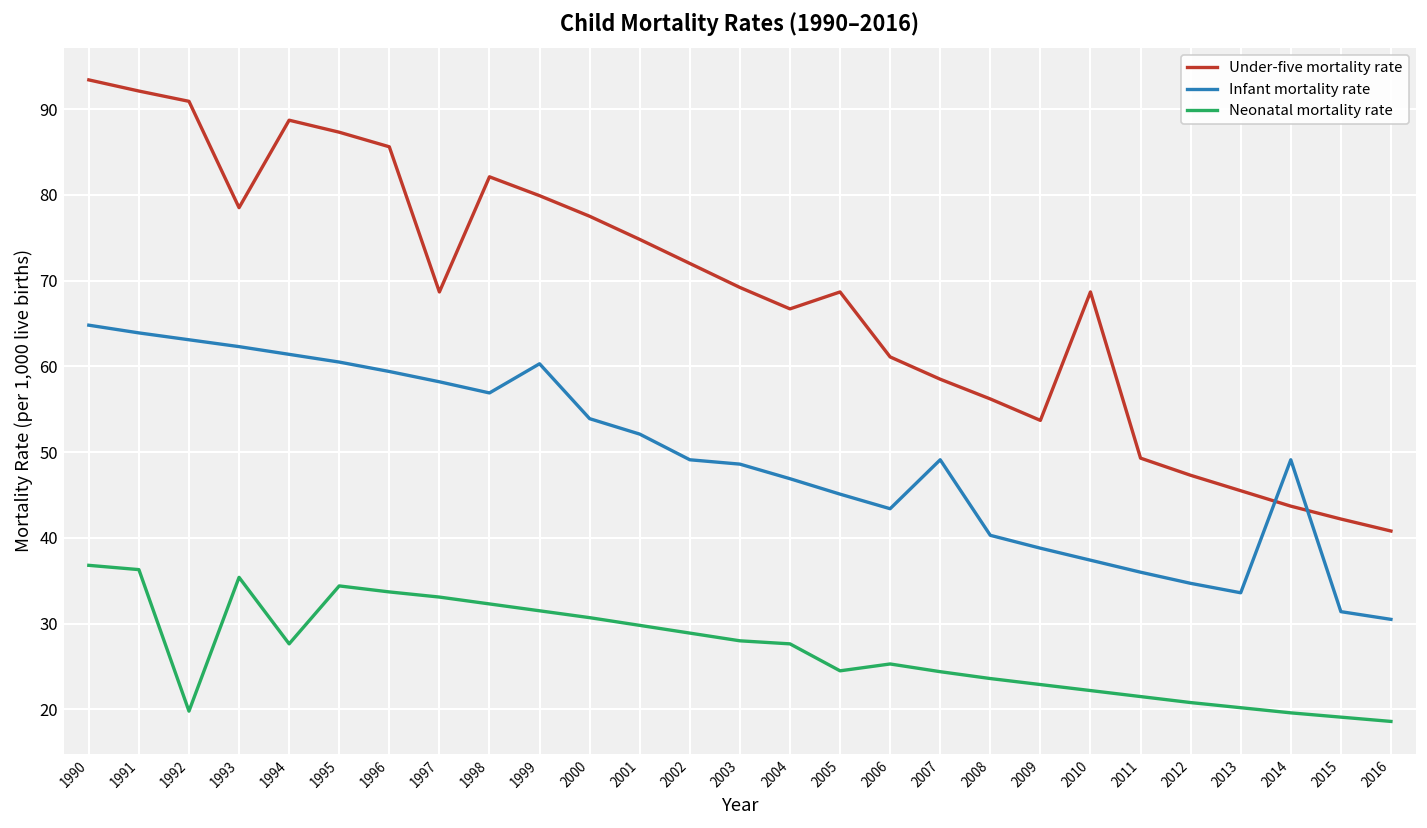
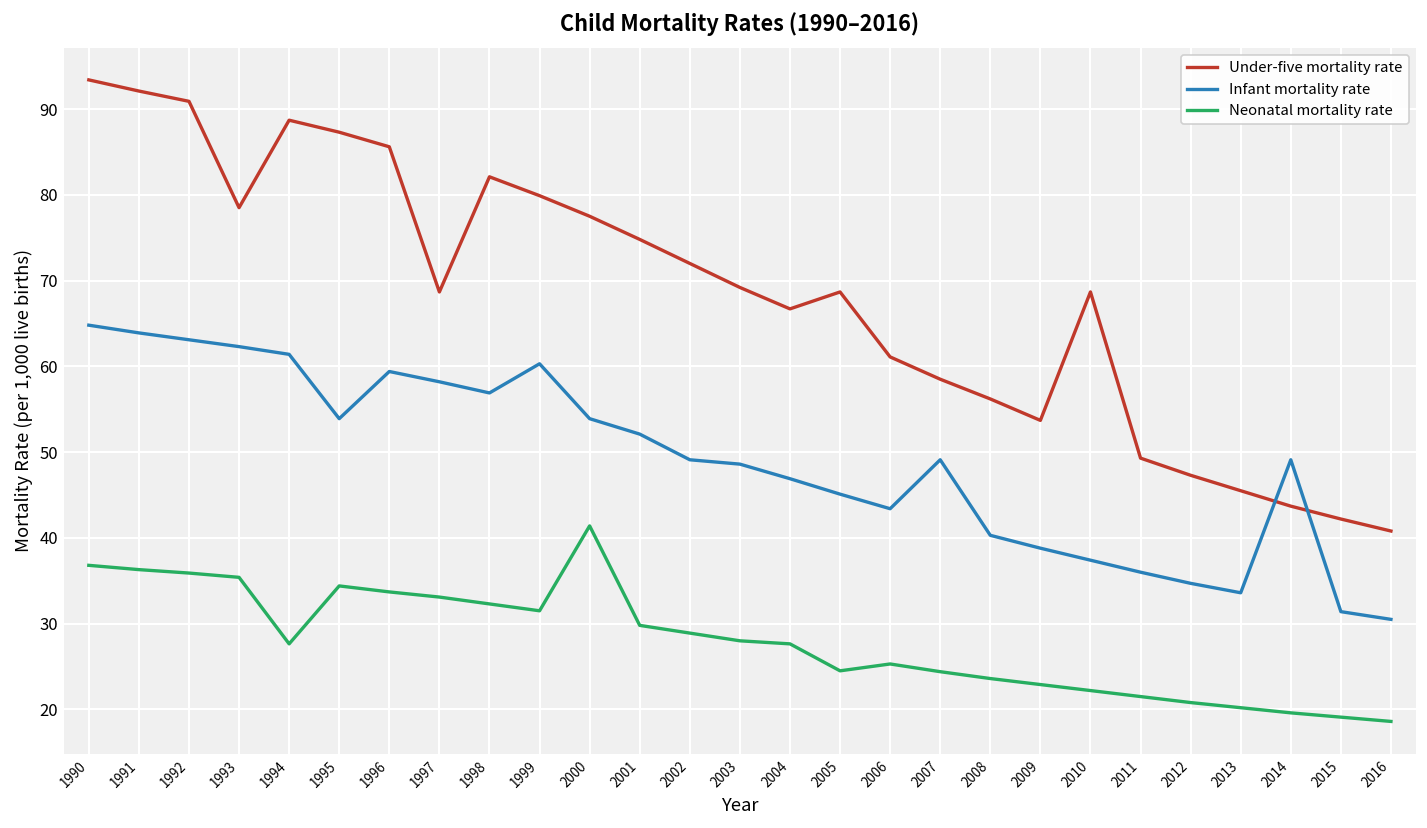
  {
    "Under-five mortality rate": {
      "1990": 93,
      "1991": 92,
      "1992": 91,
      "1993": 79,
      "1994": 89,
      "1995": 87,
      "1996": 86,
      "1997": 69,
      "1998": 82,
      "1999": 80,
      "2000": 78,
      "2001": 75,
      "2002": 72,
      "2003": 69,
      "2004": 67,
      "2005": 69,
      "2006": 61,
      "2007": 59,
      "2008": 56,
      "2009": 54,
      "2010": 69,
      "2011": 49,
      "2012": 47,
      "2013": 46,
      "2014": 44,
      "2015": 42,
      "2016": 41
    },
    "Infant mortality rate": {
      "1990": 65,
      "1991": 64,
      "1992": 63,
      "1993": 62,
      "1994": 61,
-     "1995": 61,
+     "1995": 54,
      "1996": 59,
      "1997": 58,
      "1998": 57,
      "1999": 60,
      "2000": 54,
      "2001": 52,
      "2002": 49,
      "2003": 49,
      "2004": 47,
      "2005": 45,
      "2006": 43,
      "2007": 49,
      "2008": 40,
      "2009": 39,
      "2010": 37,
      "2011": 36,
      "2012": 35,
      "2013": 34,
      "2014": 49,
      "2015": 31,
      "2016": 31
    },
    "Neonatal mortality rate": {
      "1990": 37,
      "1991": 36,
-     "1992": 20,
+     "1992": 36,
      "1993": 35,
      "1994": 28,
      "1995": 34,
      "1996": 34,
      "1997": 33,
      "1998": 32,
      "1999": 32,
-     "2000": 31,
+     "2000": 41,
      "2001": 30,
      "2002": 29,
      "2003": 28,
      "2004": 28,
      "2005": 25,
      "2006": 25,
      "2007": 24,
      "2008": 24,
      "2009": 23,
      "2010": 22,
      "2011": 22,
      "2012": 21,
      "2013": 20,
      "2014": 20,
      "2015": 19,
      "2016": 19
    }
  }
